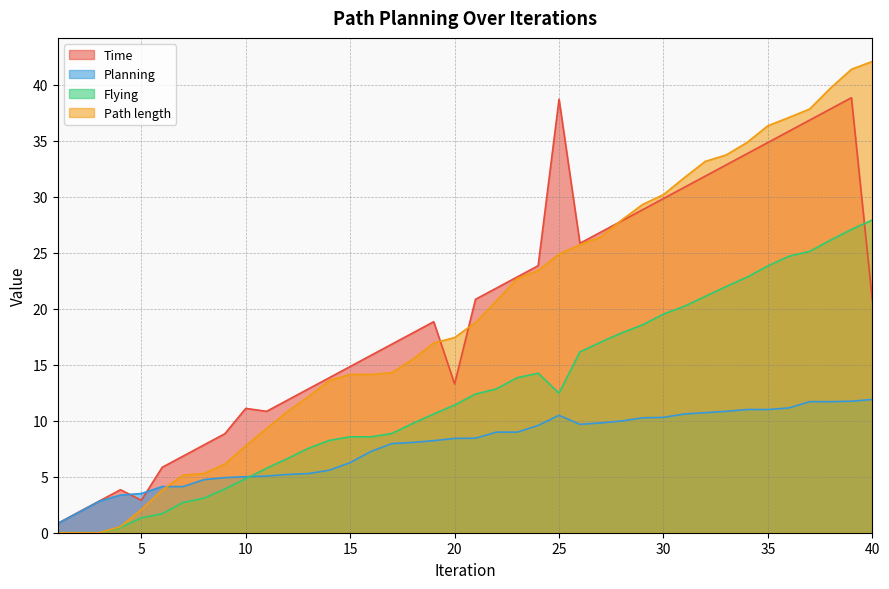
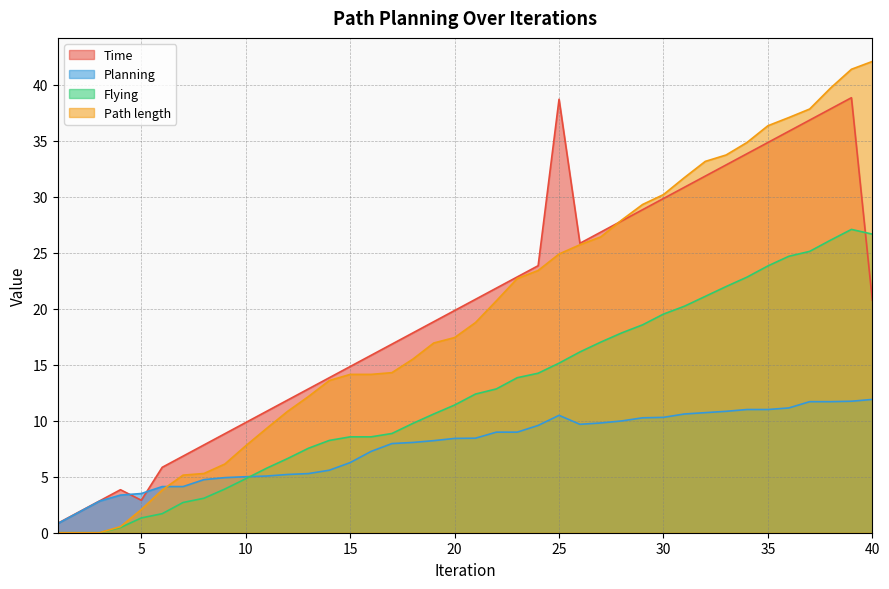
  {
    "Time": {
      "5": 2.9,
-     "10": 11.1,
+     "10": 9.8,
      "15": 14.8,
-     "20": 13.3,
+     "20": 19.8,
      "25": 38.7,
      "30": 29.8,
      "35": 34.8,
      "40": 20.8
    },
    "Planning": {
      "5": 3.5,
      "15": 6.3,
      "20": 8.4,
      "25": 10.5,
      "30": 10.3,
      "35": 11.0,
      "40": 11.9
    },
    "Flying": {
      "5": 1.3,
      "15": 8.6,
      "20": 11.4,
-     "25": 12.5,
+     "25": 15.1,
      "30": 19.5,
      "35": 23.8,
-     "40": 27.9
+     "40": 26.7
    },
    "Path length": {
      "5": 2.1,
      "10": 7.8,
      "15": 14.1,
      "20": 17.4,
      "25": 24.9,
      "30": 30.2,
      "35": 36.3,
      "40": 42.1
    }
  }
